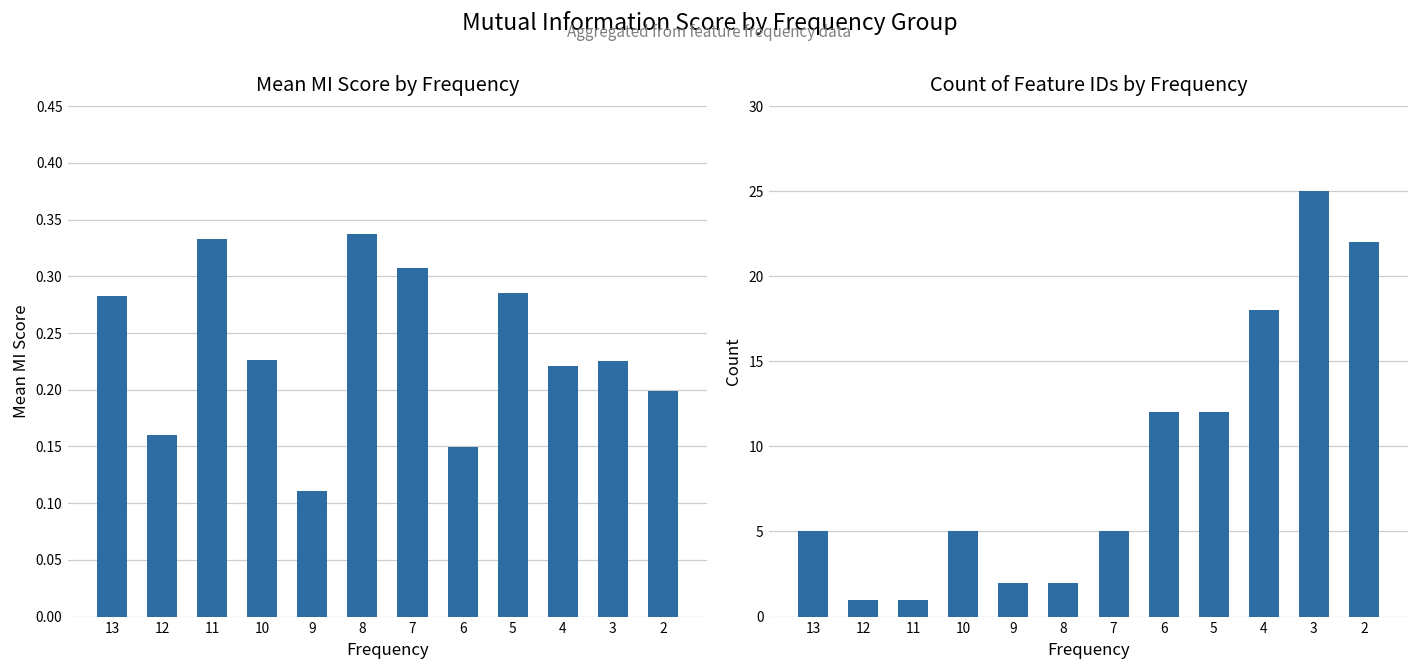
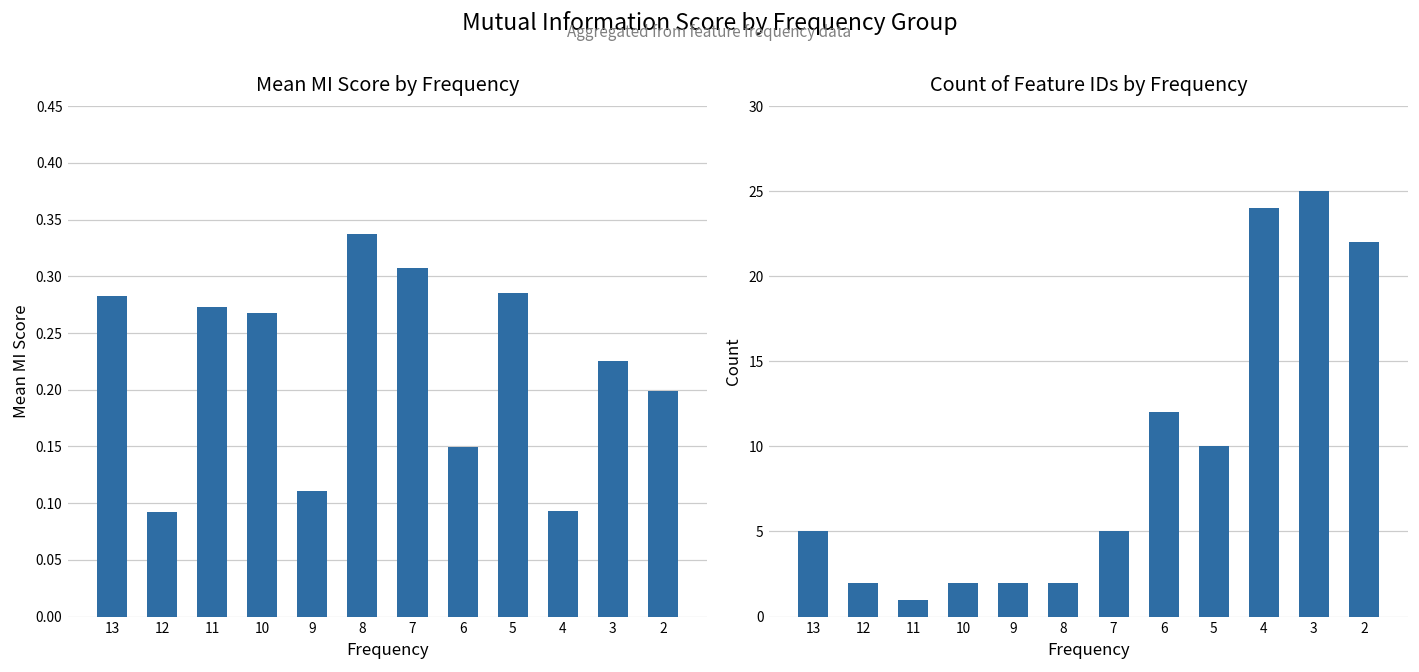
  {
    "Mean MI Score by Frequency": {
      "13": 0.282,
-     "12": 0.160,
-     "11": 0.333,
-     "10": 0.226,
+     "12": 0.092,
+     "11": 0.273,
+     "10": 0.268,
      "9": 0.111,
      "8": 0.338,
      "7": 0.307,
      "6": 0.150,
      "5": 0.286,
-     "4": 0.221,
+     "4": 0.093,
      "3": 0.226,
      "2": 0.199
    },
    "Count of Feature IDs by Frequency": {
      "13": 5,
-     "12": 1,
+     "12": 2,
      "11": 1,
-     "10": 5,
+     "10": 2,
      "9": 2,
      "8": 2,
      "7": 5,
      "6": 12,
-     "5": 12,
-     "4": 18,
+     "5": 10,
+     "4": 24,
      "3": 25,
      "2": 22
    }
  }
